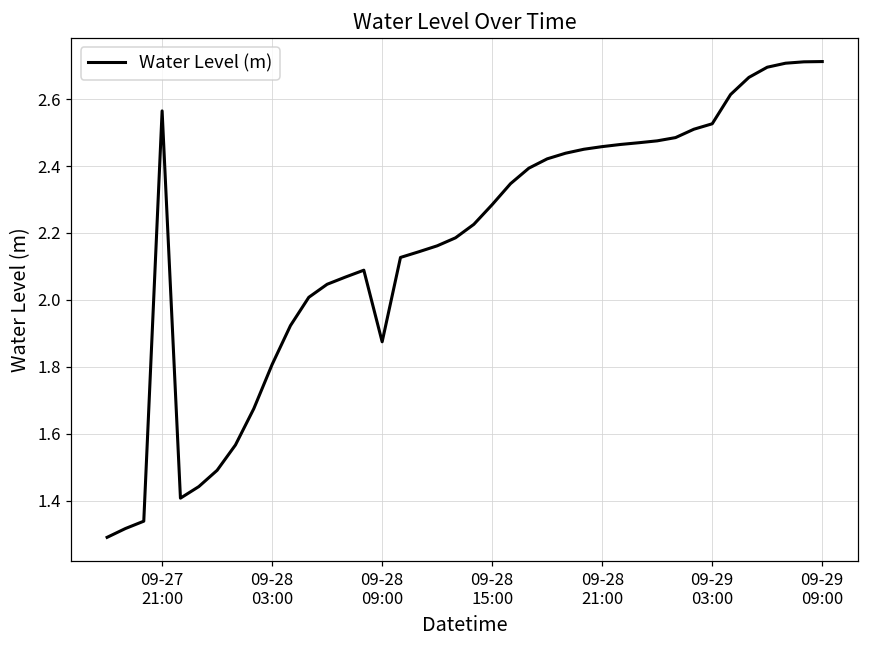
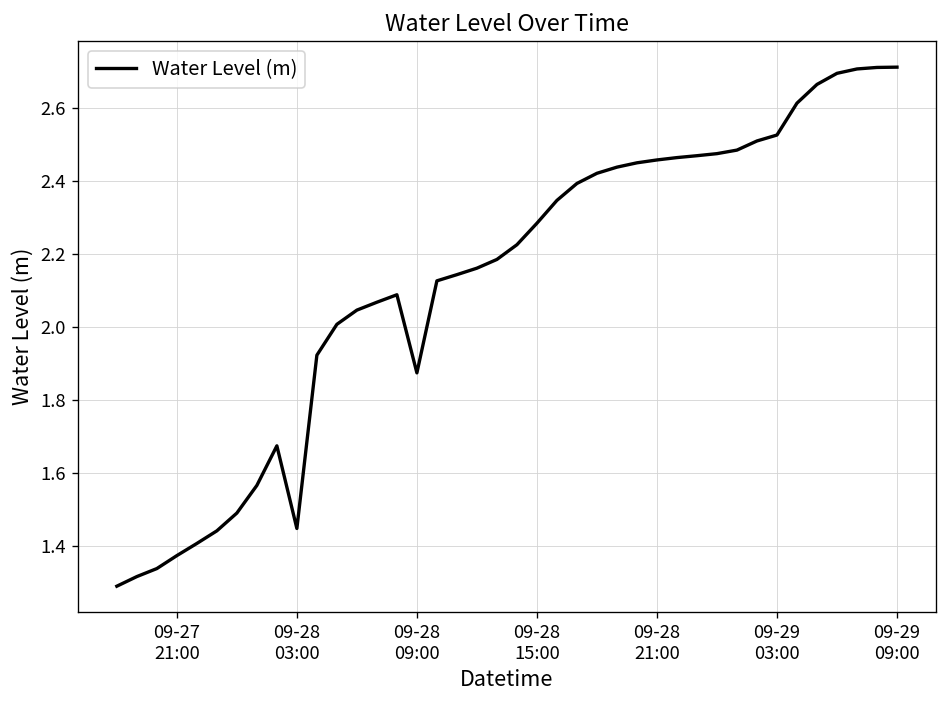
  {
-   "09-27 21:00": 2.56,
-   "09-28 03:00": 1.81,
+   "09-27 21:00": 1.37,
+   "09-28 03:00": 1.45,
    "09-28 09:00": 1.87,
    "09-28 15:00": 2.28,
    "09-28 21:00": 2.46,
    "09-29 03:00": 2.53,
    "09-29 09:00": 2.71
  }
